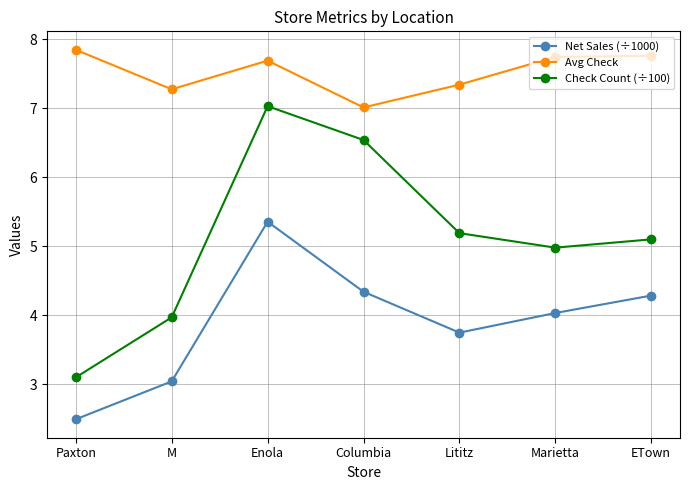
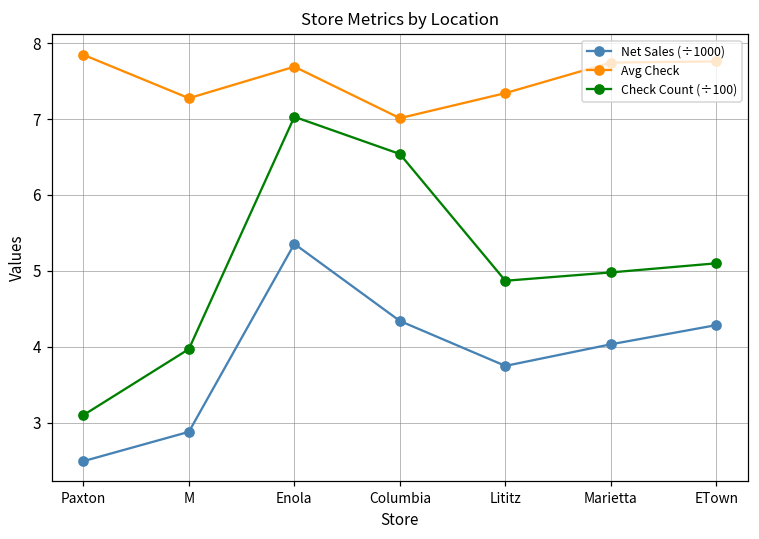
  {
    "Net Sales (÷1000)": {
      "Paxton": 2.5,
-     "M": 3.0,
+     "M": 2.9,
      "Enola": 5.4,
      "Columbia": 4.3,
      "Lititz": 3.7,
      "Marietta": 4.0,
      "ETown": 4.3
    },
    "Avg Check": {
      "Paxton": 7.8,
      "M": 7.3,
      "Enola": 7.7,
      "Columbia": 7.0,
      "Lititz": 7.3
    },
    "Check Count (÷100)": {
      "Paxton": 3.1,
      "M": 4.0,
      "Enola": 7.0,
      "Columbia": 6.5,
-     "Lititz": 5.2,
+     "Lititz": 4.9,
      "Marietta": 5.0,
      "ETown": 5.1
    }
  }
